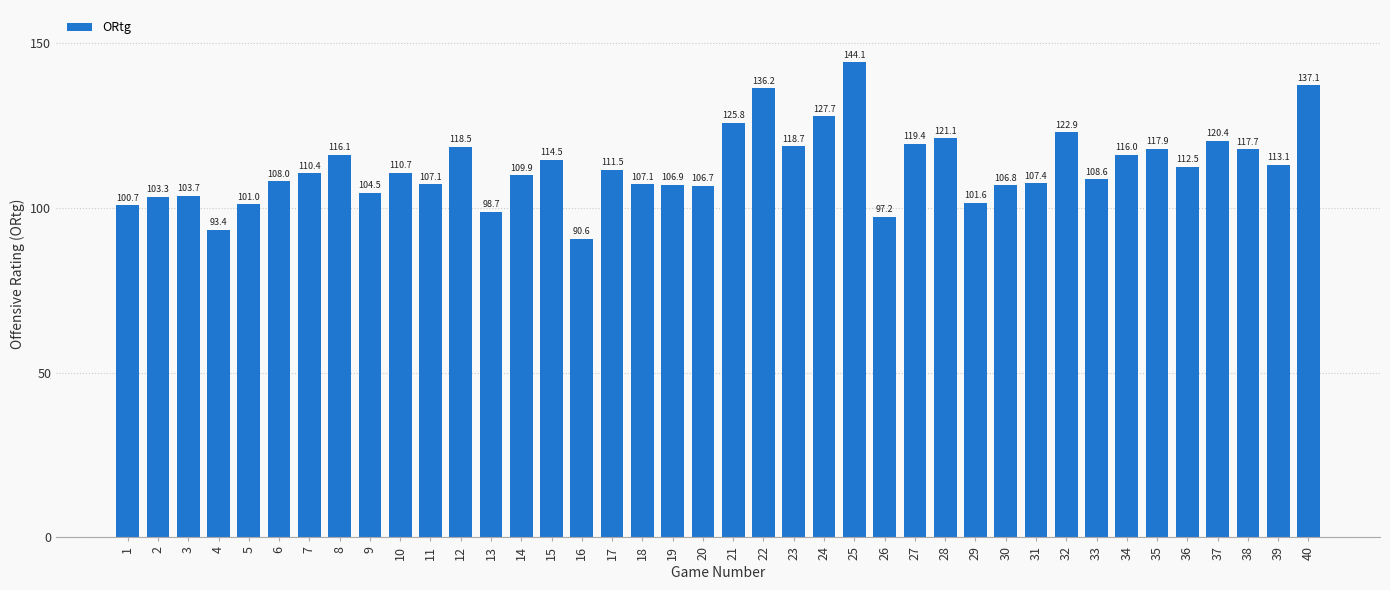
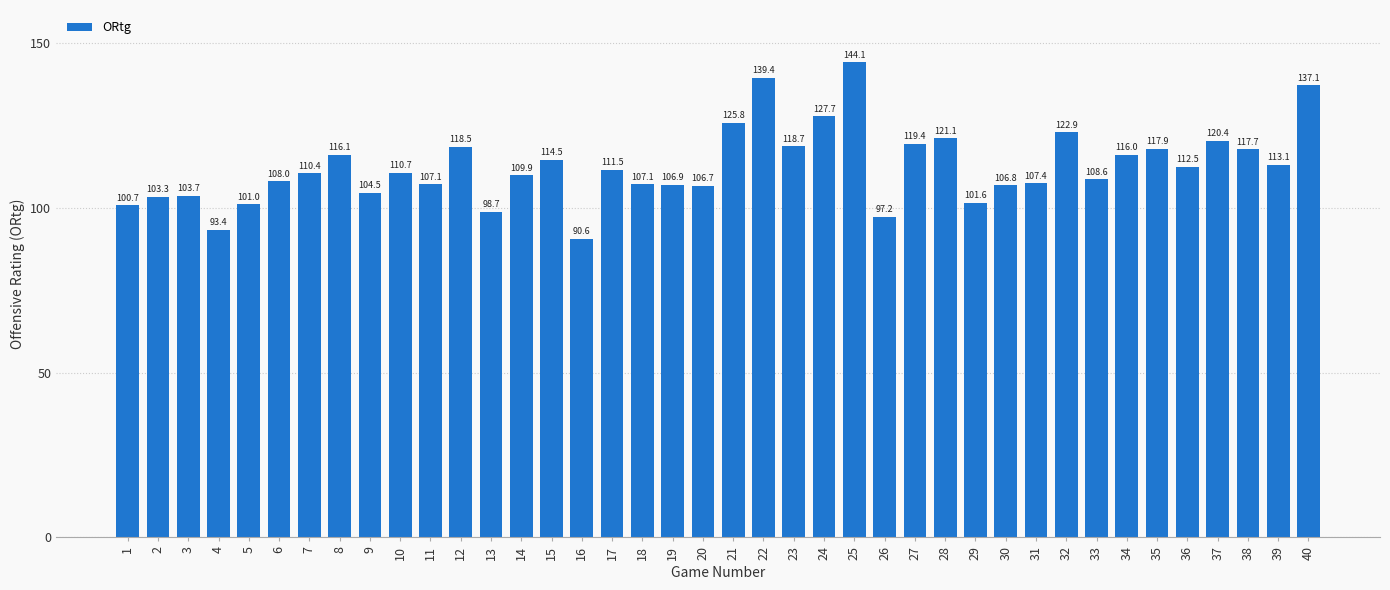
  {
    "1": 100.7,
    "2": 103.3,
    "3": 103.7,
    "4": 93.4,
    "5": 101.0,
    "6": 108.0,
    "7": 110.4,
    "8": 116.1,
    "9": 104.5,
    "10": 110.7,
    "11": 107.1,
    "12": 118.5,
    "13": 98.7,
    "14": 109.9,
    "15": 114.5,
    "16": 90.6,
    "17": 111.5,
    "18": 107.1,
    "19": 106.9,
    "20": 106.7,
    "21": 125.8,
-   "22": 136.2,
+   "22": 139.4,
    "23": 118.7,
    "24": 127.7,
    "25": 144.1,
    "26": 97.2,
    "27": 119.4,
    "28": 121.1,
    "29": 101.6,
    "30": 106.8,
    "31": 107.4,
    "32": 122.9,
    "33": 108.6,
    "34": 116.0,
    "35": 117.9,
    "36": 112.5,
    "37": 120.4,
    "38": 117.7,
    "39": 113.1,
    "40": 137.1
  }
